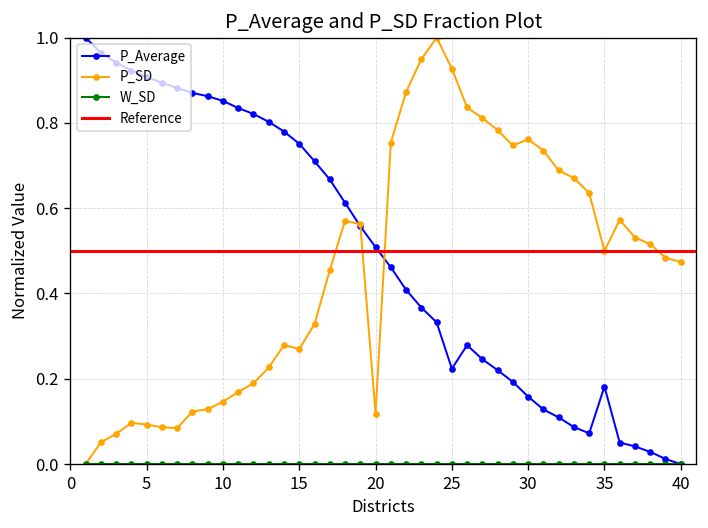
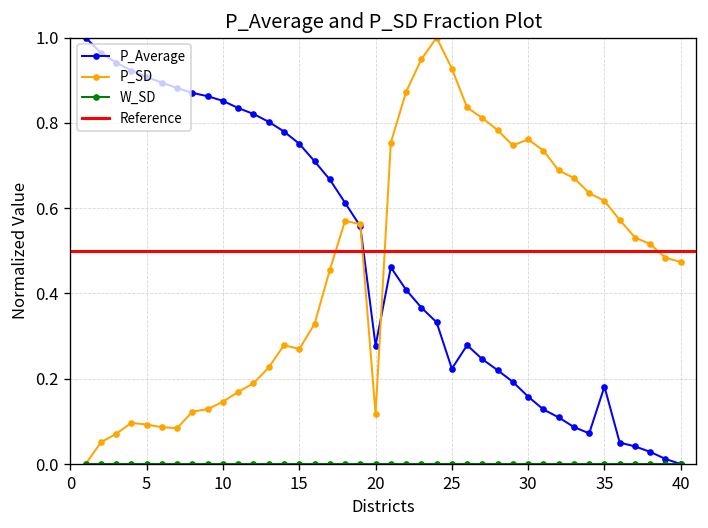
  {
    "P_Average": {
      "10": 0.85,
      "15": 0.75,
-     "20": 0.51,
+     "20": 0.28,
      "25": 0.22,
      "30": 0.16,
      "35": 0.18
    },
    "P_SD": {
      "5": 0.09,
      "10": 0.15,
      "15": 0.27,
      "20": 0.12,
      "25": 0.93,
      "30": 0.76,
-     "35": 0.50,
+     "35": 0.62,
      "40": 0.47
    },
    "W_SD": {
      "5": 0.00,
      "10": 0.00,
      "15": 0.00,
      "20": 0.00,
      "25": 0.00,
      "30": 0.00,
      "35": 0.00
    }
  }
